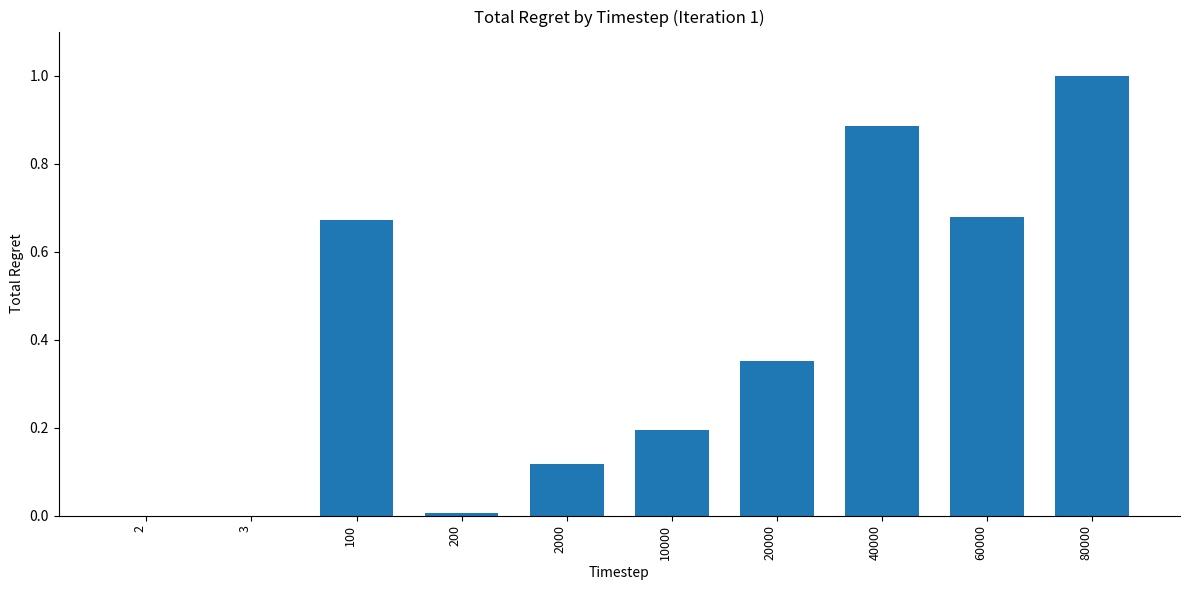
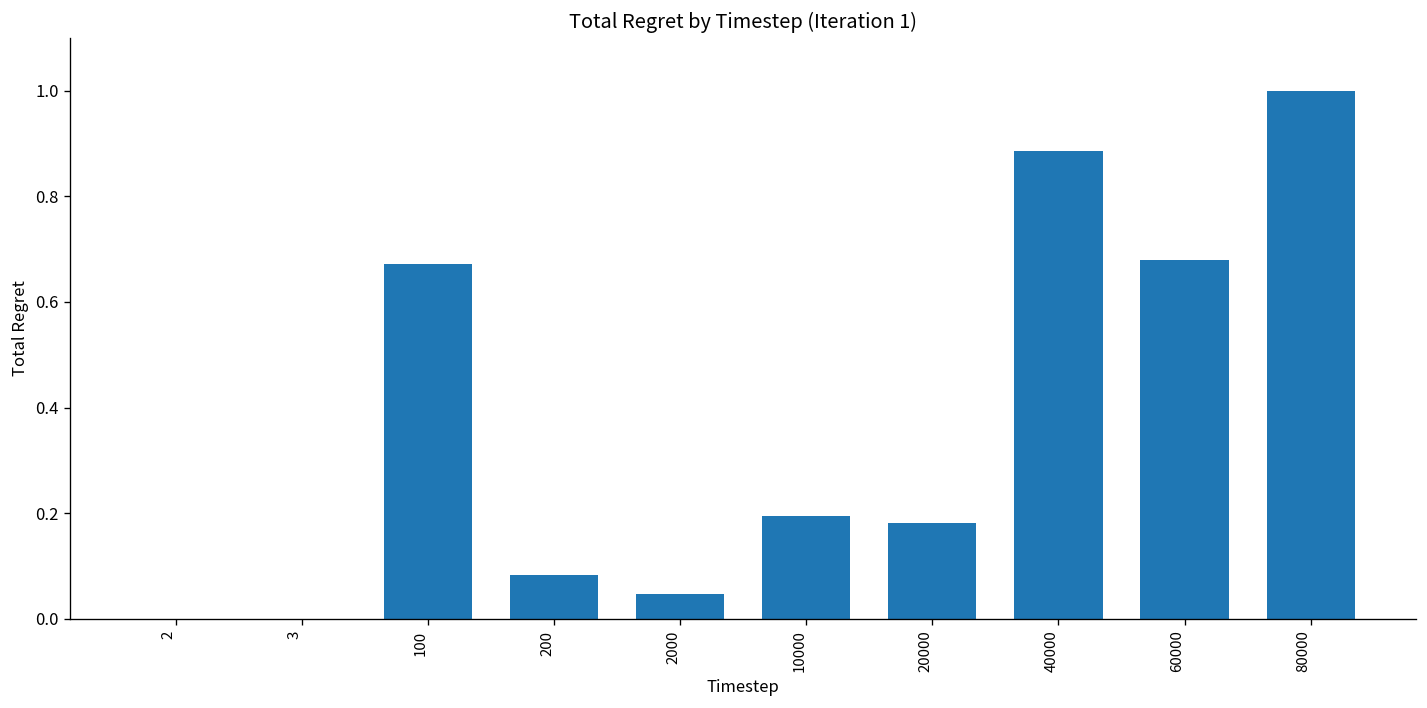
  {
    "100": 0.67,
-   "200": 0.01,
-   "2000": 0.12,
+   "200": 0.08,
+   "2000": 0.05,
    "10000": 0.19,
-   "20000": 0.35,
+   "20000": 0.18,
    "40000": 0.89,
    "60000": 0.68,
    "80000": 1.00
  }
